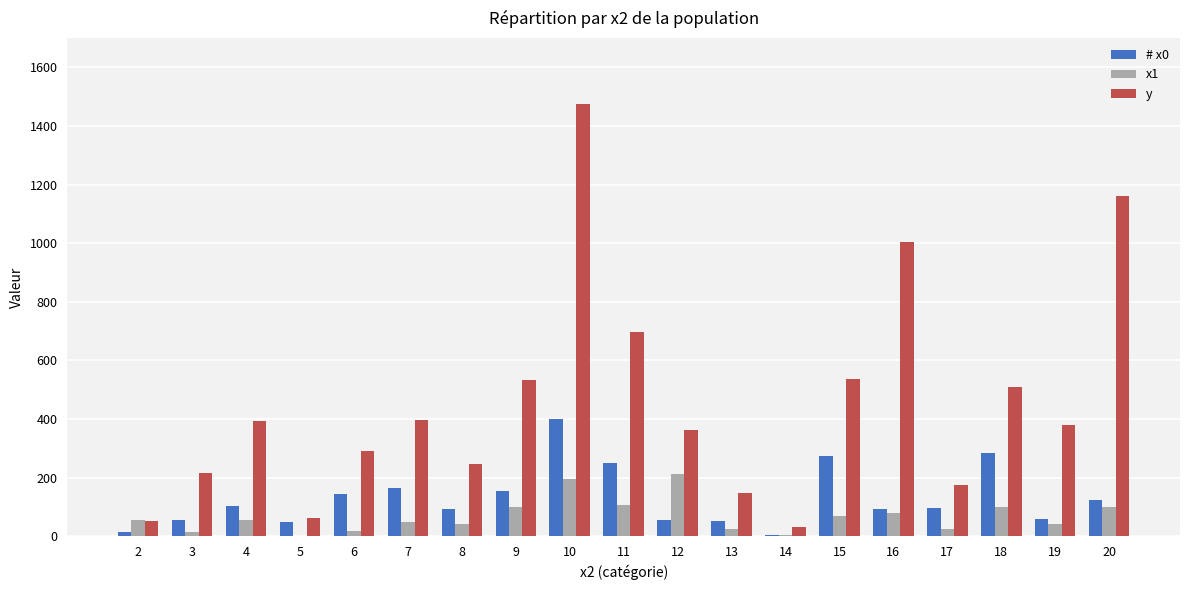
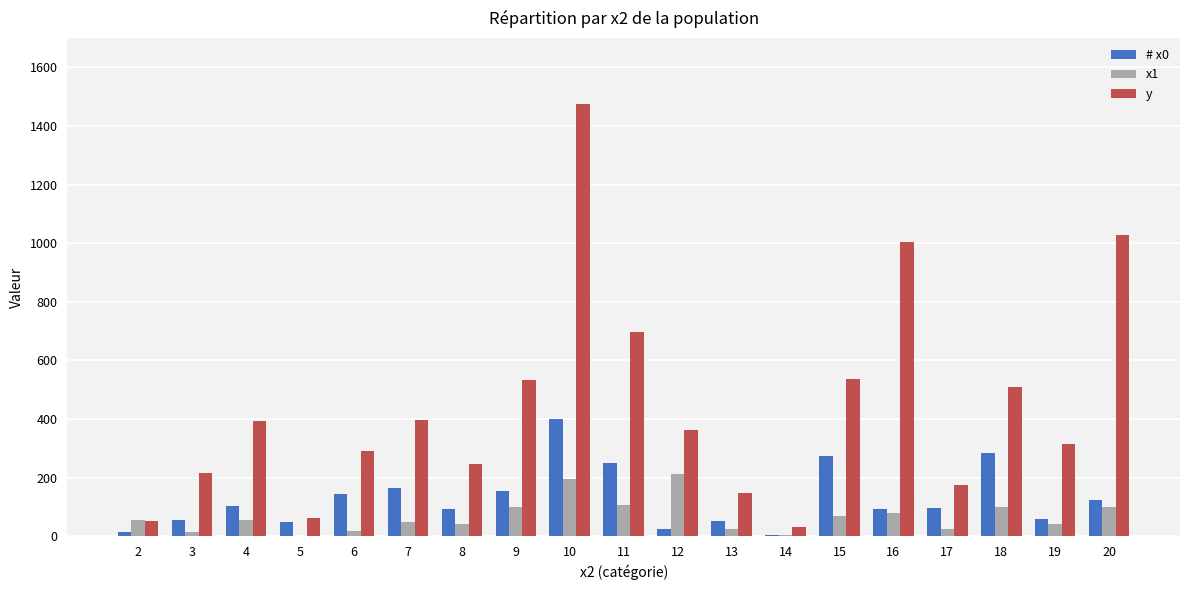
  {
    "# x0": {
      "2": 10,
      "3": 60,
      "4": 100,
      "5": 50,
      "6": 140,
      "7": 160,
      "8": 90,
      "9": 160,
      "10": 400,
      "11": 250,
-     "12": 50,
+     "12": 20,
      "13": 50,
      "15": 270,
      "16": 90,
      "17": 100,
      "18": 280,
      "19": 60,
      "20": 120
    },
    "x1": {
      "2": 50,
      "3": 20,
      "4": 60,
      "6": 20,
      "7": 50,
      "8": 40,
      "9": 100,
      "10": 190,
      "11": 110,
      "12": 210,
      "13": 20,
      "15": 70,
      "16": 80,
      "17": 30,
      "18": 100,
      "19": 40,
      "20": 100
    },
    "y": {
      "2": 50,
      "3": 220,
      "4": 390,
      "5": 60,
      "6": 290,
      "7": 400,
      "8": 250,
      "9": 530,
      "10": 1480,
      "11": 700,
      "12": 360,
      "13": 150,
      "14": 30,
      "15": 540,
      "16": 1000,
      "17": 180,
      "18": 510,
-     "19": 380,
-     "20": 1160
+     "19": 310,
+     "20": 1030
    }
  }
